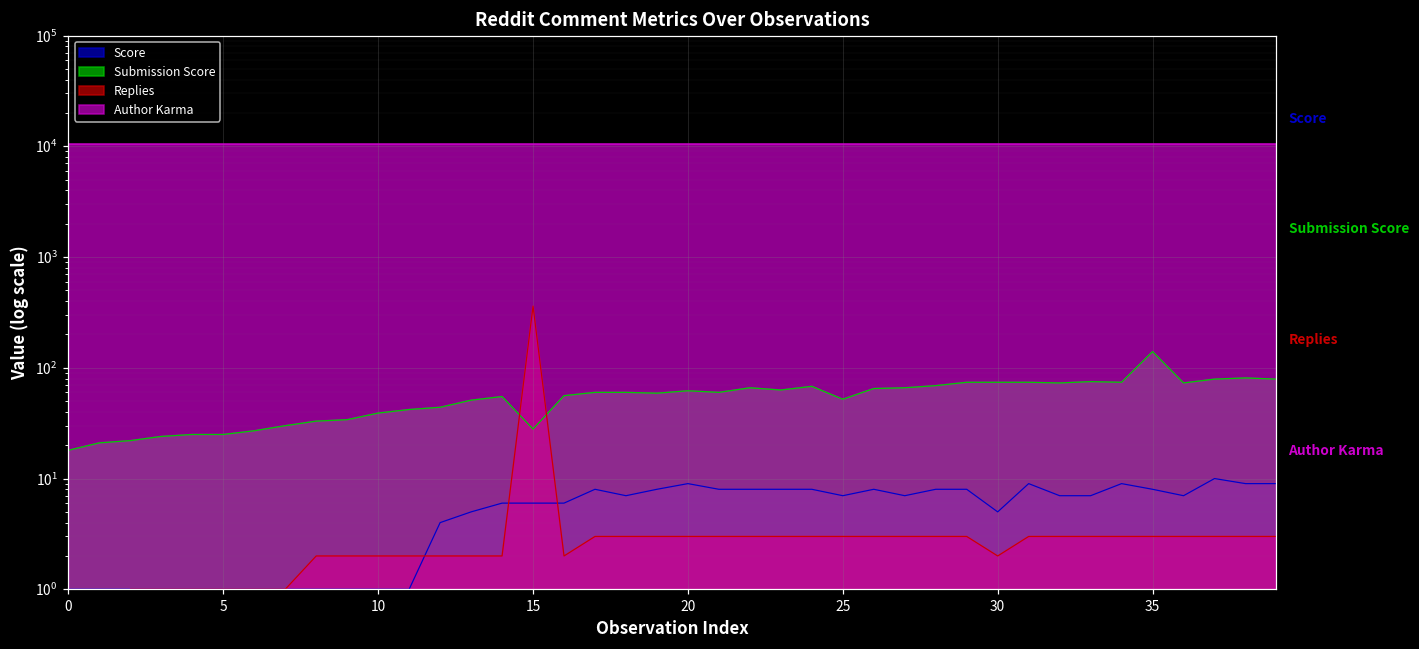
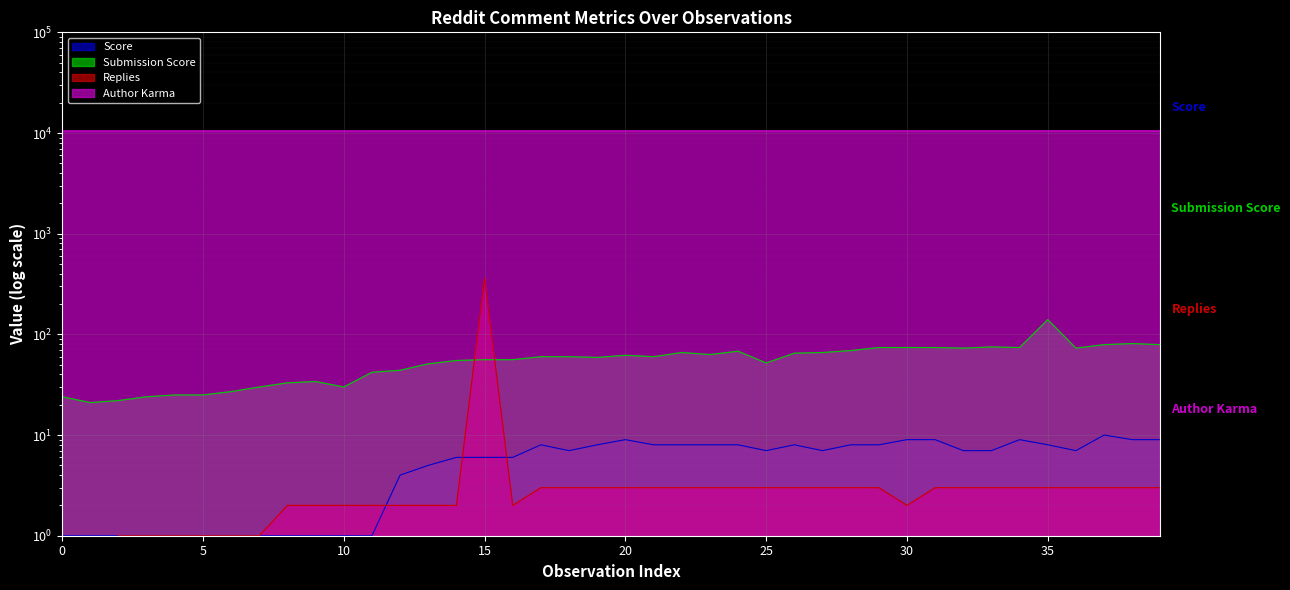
  {
    "Score": {
      "0": 1,
      "10": 1,
      "15": 6,
      "20": 9,
      "25": 7,
-     "30": 5,
+     "30": 9,
      "35": 8
    },
    "Submission Score": {
-     "0": 18,
+     "0": 24,
      "5": 25,
-     "10": 39,
-     "15": 28,
+     "10": 30,
+     "15": 60,
      "20": 60,
      "25": 50,
      "30": 70,
      "35": 140
    },
    "Replies": {
      "10": 2,
      "15": 360,
      "20": 3,
      "25": 3,
      "30": 2,
      "35": 3
    },
    "Author Karma": {
      "0": 10000,
      "5": 10000,
      "10": 10000,
      "15": 10000,
      "20": 10000,
      "25": 10000,
      "30": 10000,
      "35": 10000
    }
  }
